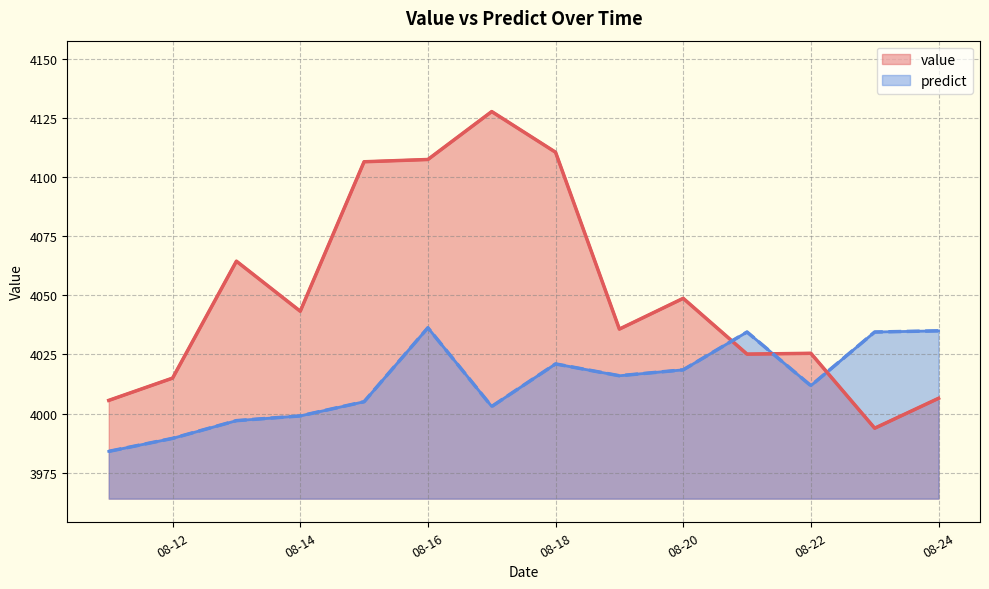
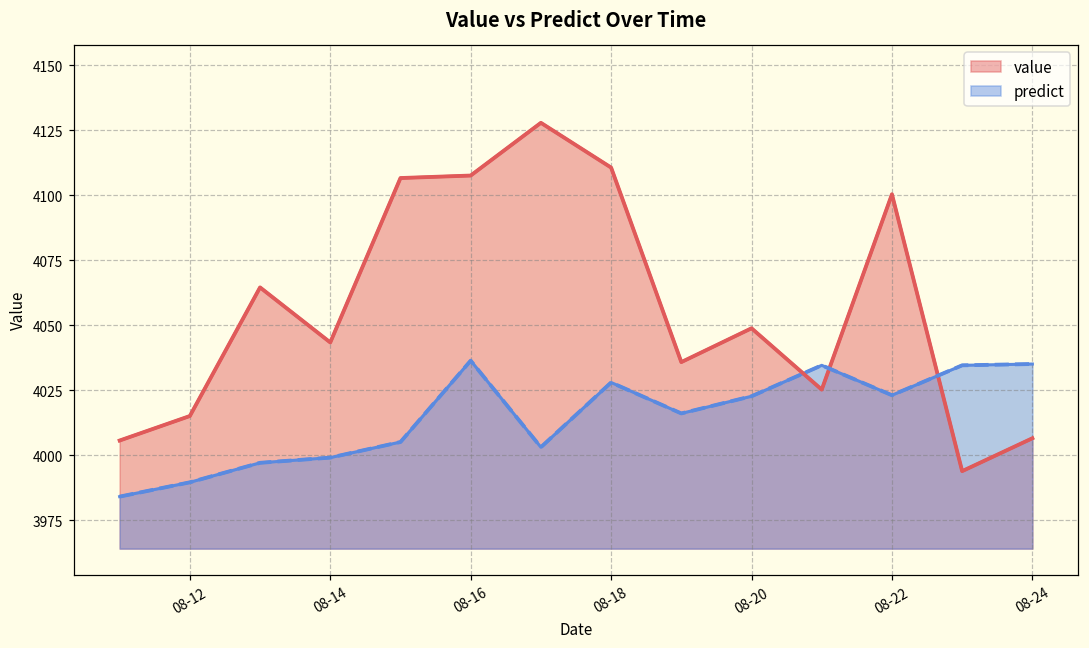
  {
    "value": {
      "08-12": 4015,
      "08-14": 4043,
      "08-16": 4108,
      "08-18": 4111,
      "08-20": 4049,
-     "08-22": 4026,
+     "08-22": 4100,
      "08-24": 4006
    },
    "predict": {
      "08-12": 3990,
      "08-14": 3999,
      "08-16": 4036,
-     "08-18": 4021,
-     "08-20": 4019,
-     "08-22": 4012,
+     "08-18": 4028,
+     "08-20": 4023,
+     "08-22": 4023,
      "08-24": 4035
    }
  }
